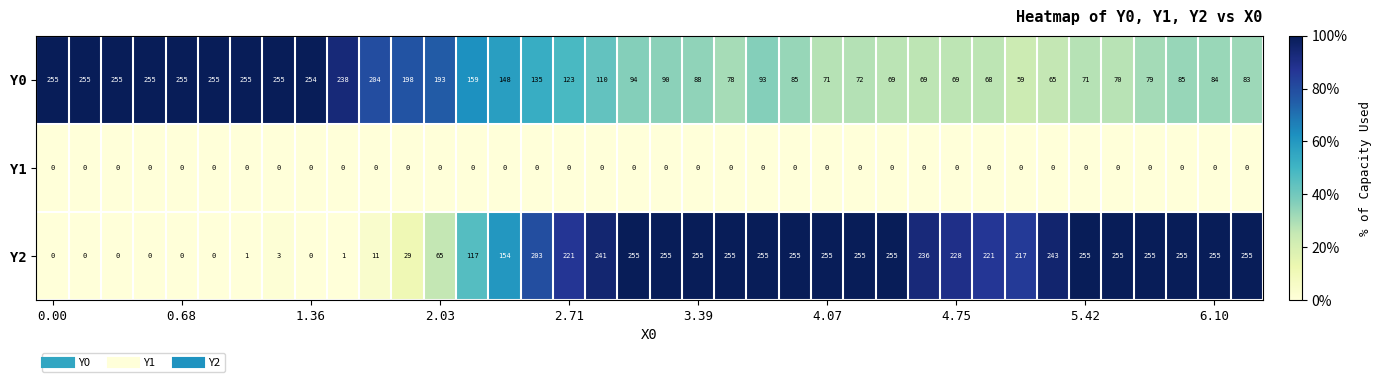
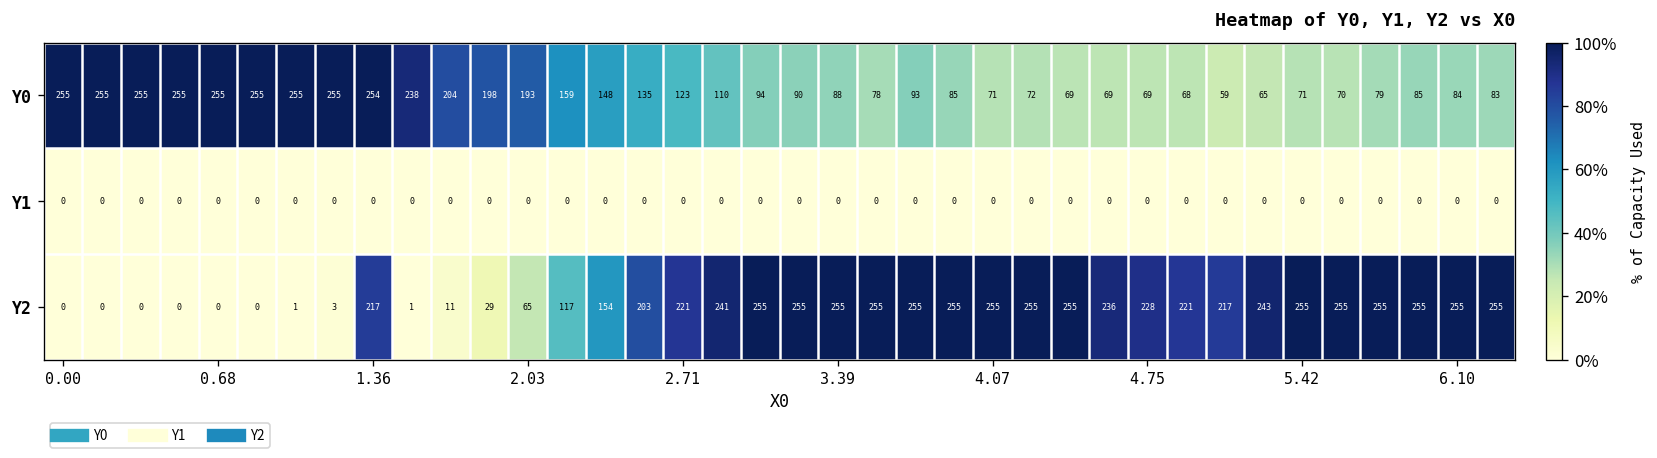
  {
    "Y0": {
      "0.00": 255,
      "0.68": 255,
      "1.36": 254,
      "2.03": 193,
      "2.71": 123,
      "3.39": 88,
      "4.07": 71,
      "4.75": 69,
      "5.42": 71,
      "6.10": 84
    },
    "Y1": {
      "0.00": 0,
      "0.68": 0,
      "1.36": 0,
      "2.03": 0,
      "2.71": 0,
      "3.39": 0,
      "4.07": 0,
      "4.75": 0,
      "5.42": 0,
      "6.10": 0
    },
    "Y2": {
      "0.00": 0,
      "0.68": 0,
-     "1.36": 0,
+     "1.36": 217,
      "2.03": 65,
      "2.71": 221,
      "3.39": 255,
      "4.07": 255,
      "4.75": 228,
      "5.42": 255,
      "6.10": 255
    }
  }
